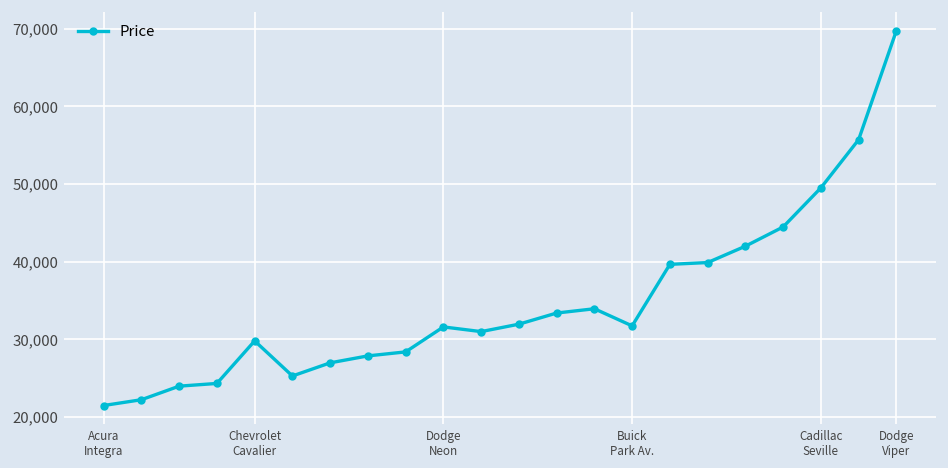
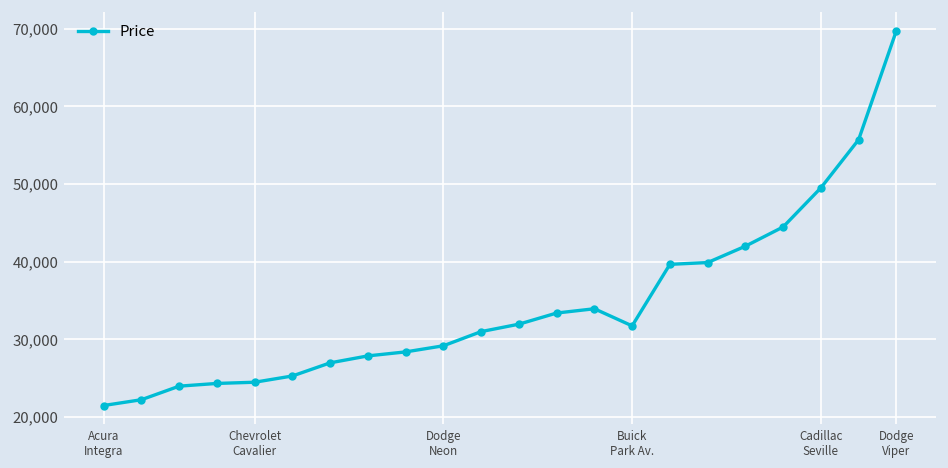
  {
    "Acura Integra": "22,000",
-   "Chevrolet Cavalier": "30,000",
-   "Dodge Neon": "32,000",
+   "Chevrolet Cavalier": "24,000",
+   "Dodge Neon": "29,000",
    "Buick Park Av.": "32,000",
    "Cadillac Seville": "50,000",
    "Dodge Viper": "70,000"
  }
